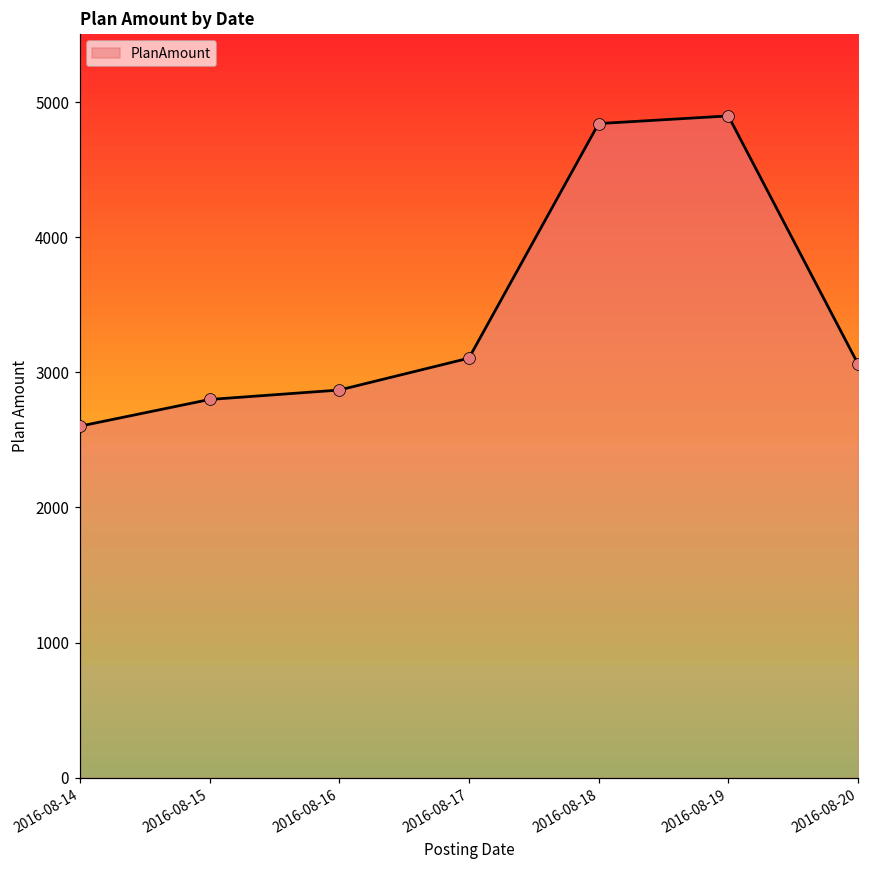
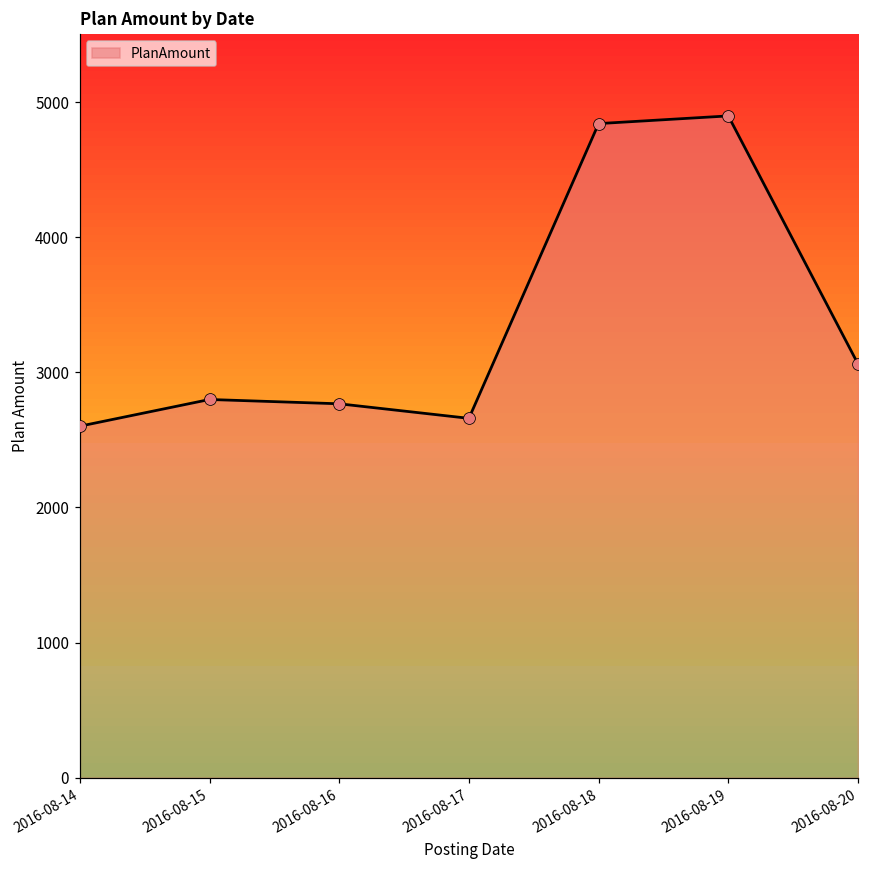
  {
    "2016-08-14": 2600,
    "2016-08-15": 2800,
-   "2016-08-16": 2870,
-   "2016-08-17": 3110,
+   "2016-08-16": 2770,
+   "2016-08-17": 2660,
    "2016-08-18": 4840,
    "2016-08-19": 4900,
    "2016-08-20": 3060
  }
